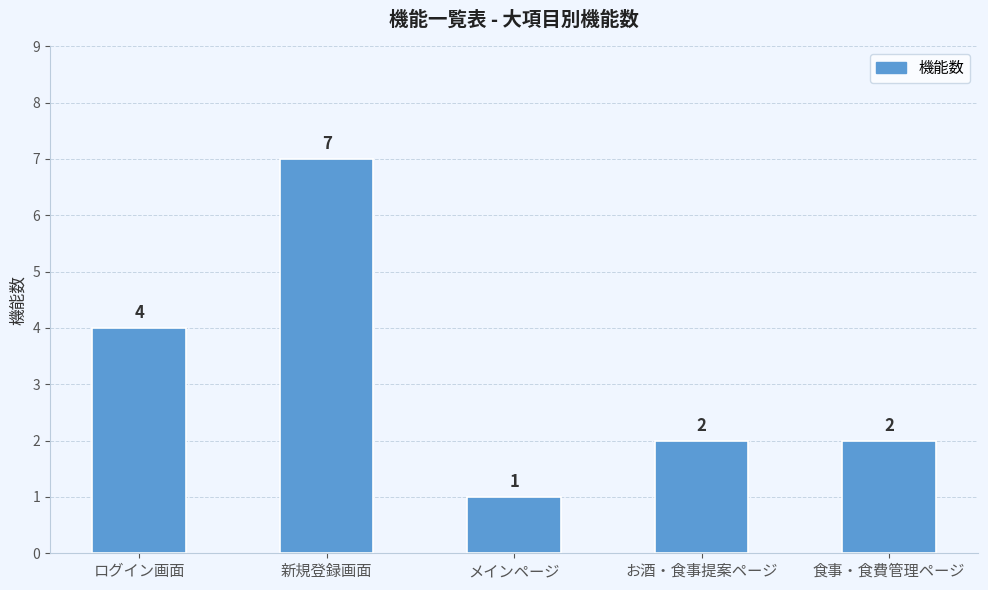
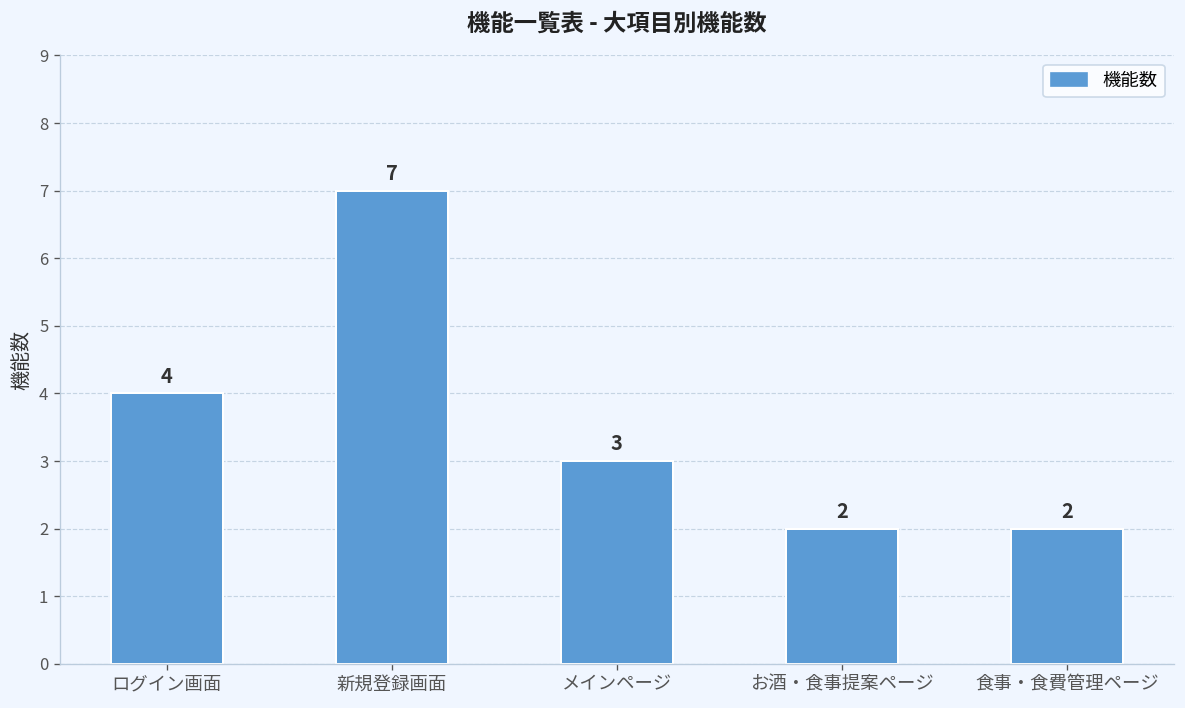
  {
    "ログイン画面": 4,
    "新規登録画面": 7,
-   "メインページ": 1,
+   "メインページ": 3,
    "お酒・食事提案ページ": 2,
    "食事・食費管理ページ": 2
  }
